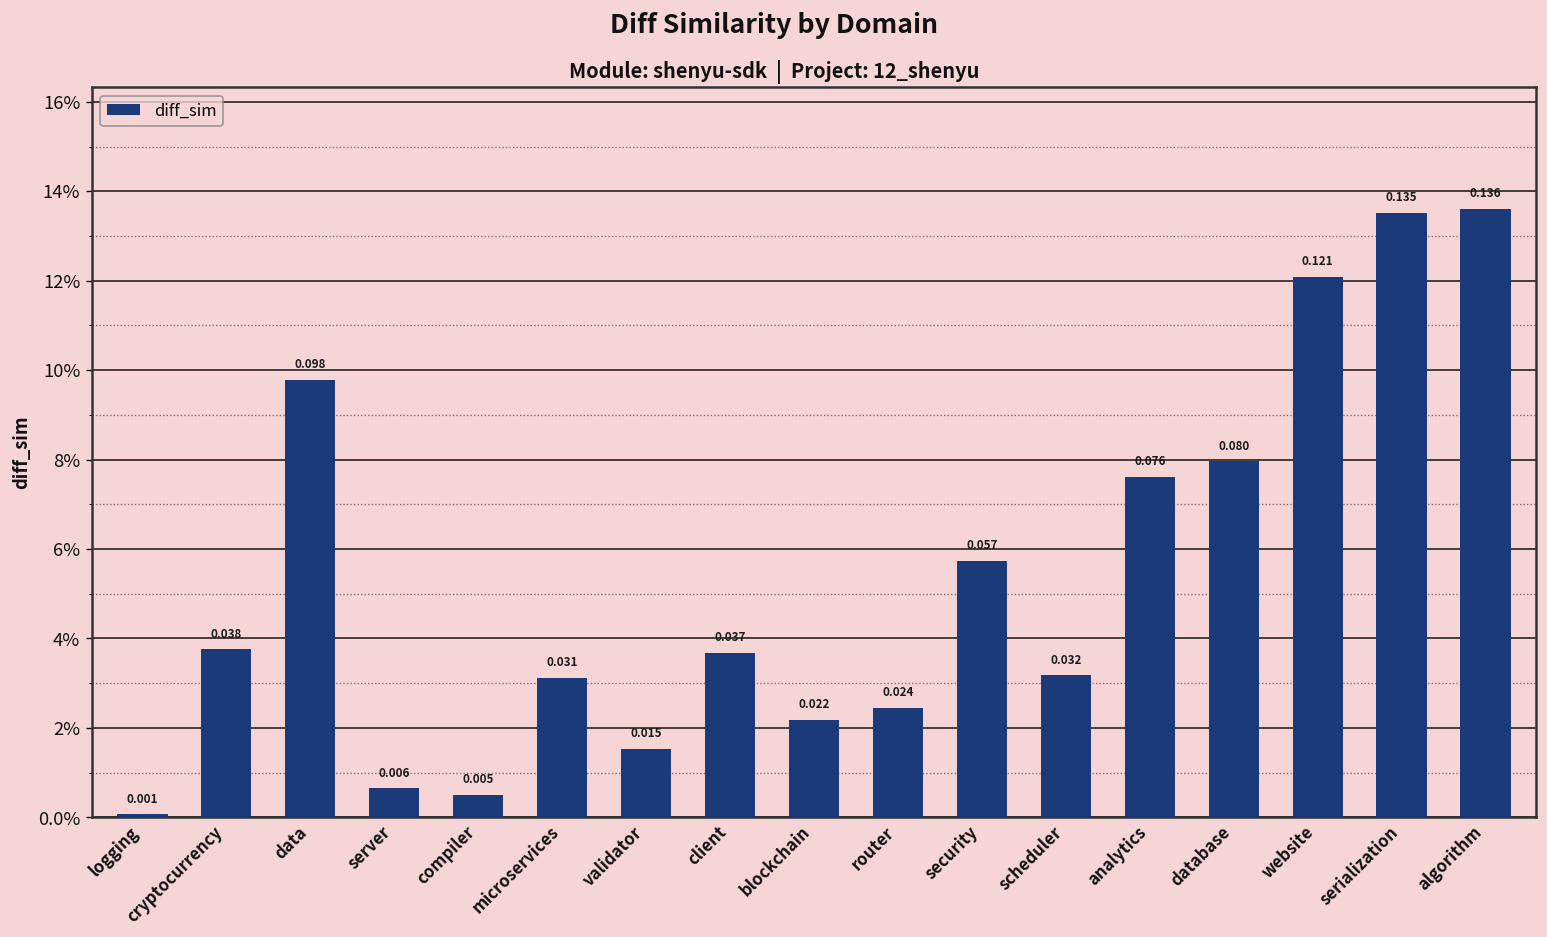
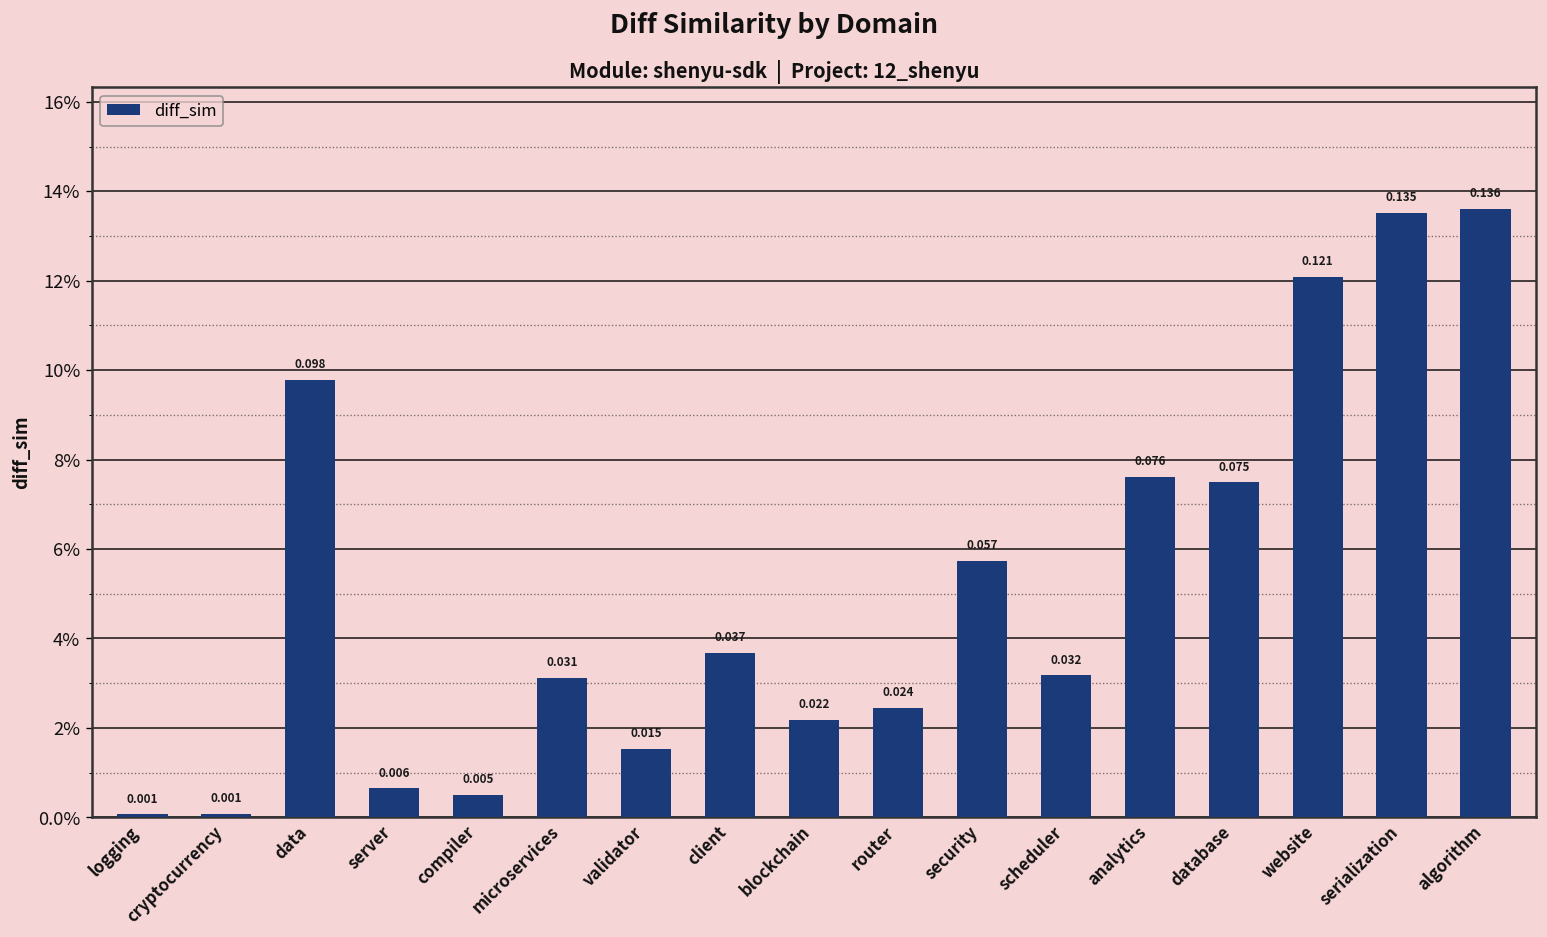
  {
    "logging": 0.001,
-   "cryptocurrency": 0.038,
+   "cryptocurrency": 0.001,
    "data": 0.098,
    "server": 0.006,
    "compiler": 0.005,
    "microservices": 0.031,
    "validator": 0.015,
    "client": 0.037,
    "blockchain": 0.022,
    "router": 0.024,
    "security": 0.057,
    "scheduler": 0.032,
    "analytics": 0.076,
-   "database": 0.080,
+   "database": 0.075,
    "website": 0.121,
    "serialization": 0.135,
    "algorithm": 0.136
  }
